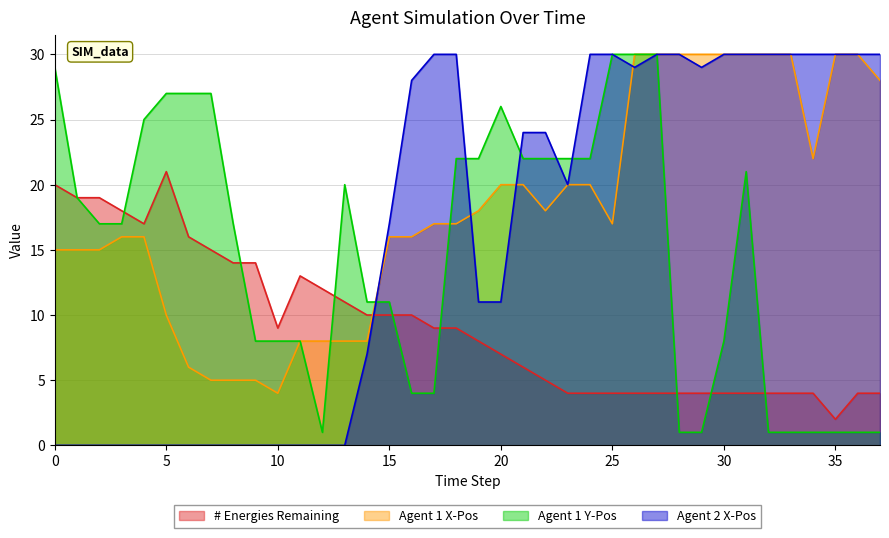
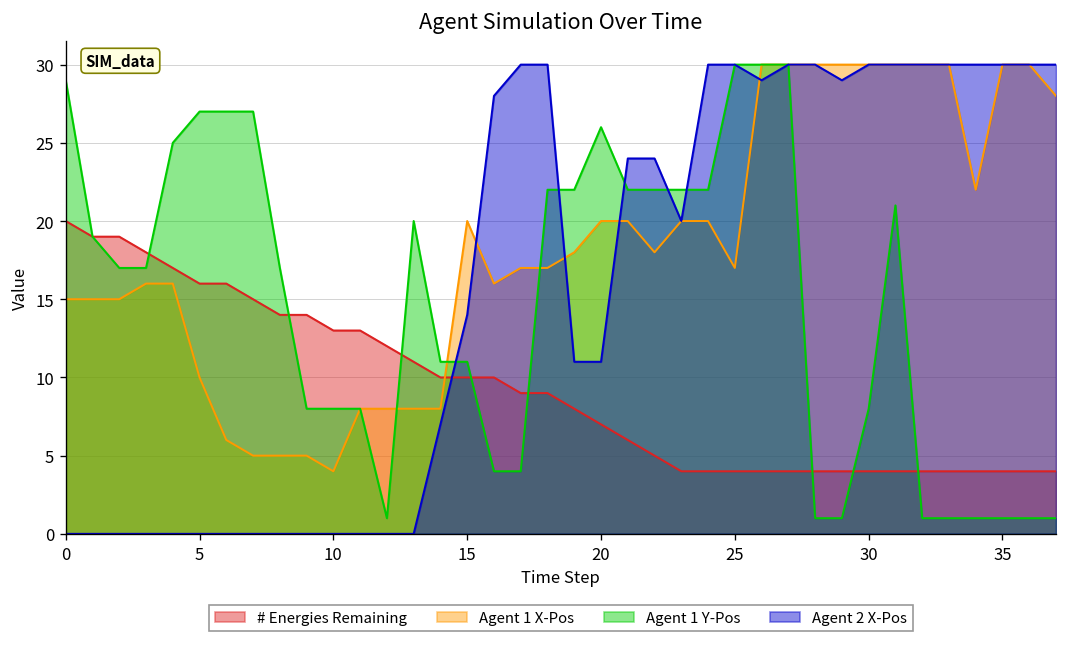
  {
    "# Energies Remaining": {
      "0": 20,
-     "5": 21,
-     "10": 9,
+     "5": 16,
+     "10": 13,
      "15": 10,
      "20": 7,
      "25": 4,
      "30": 4,
-     "35": 2
+     "35": 4
    },
    "Agent 1 X-Pos": {
      "0": 15,
      "5": 10,
      "10": 4,
-     "15": 16,
+     "15": 20,
      "20": 20,
      "25": 17
    },
    "Agent 1 Y-Pos": {
      "0": 29,
      "5": 27,
      "10": 8,
      "15": 11,
      "20": 26,
      "30": 8,
      "35": 1
    },
    "Agent 2 X-Pos": {
      "0": 0,
      "5": 0,
      "10": 0,
-     "15": 17,
+     "15": 14,
      "20": 11
    }
  }
